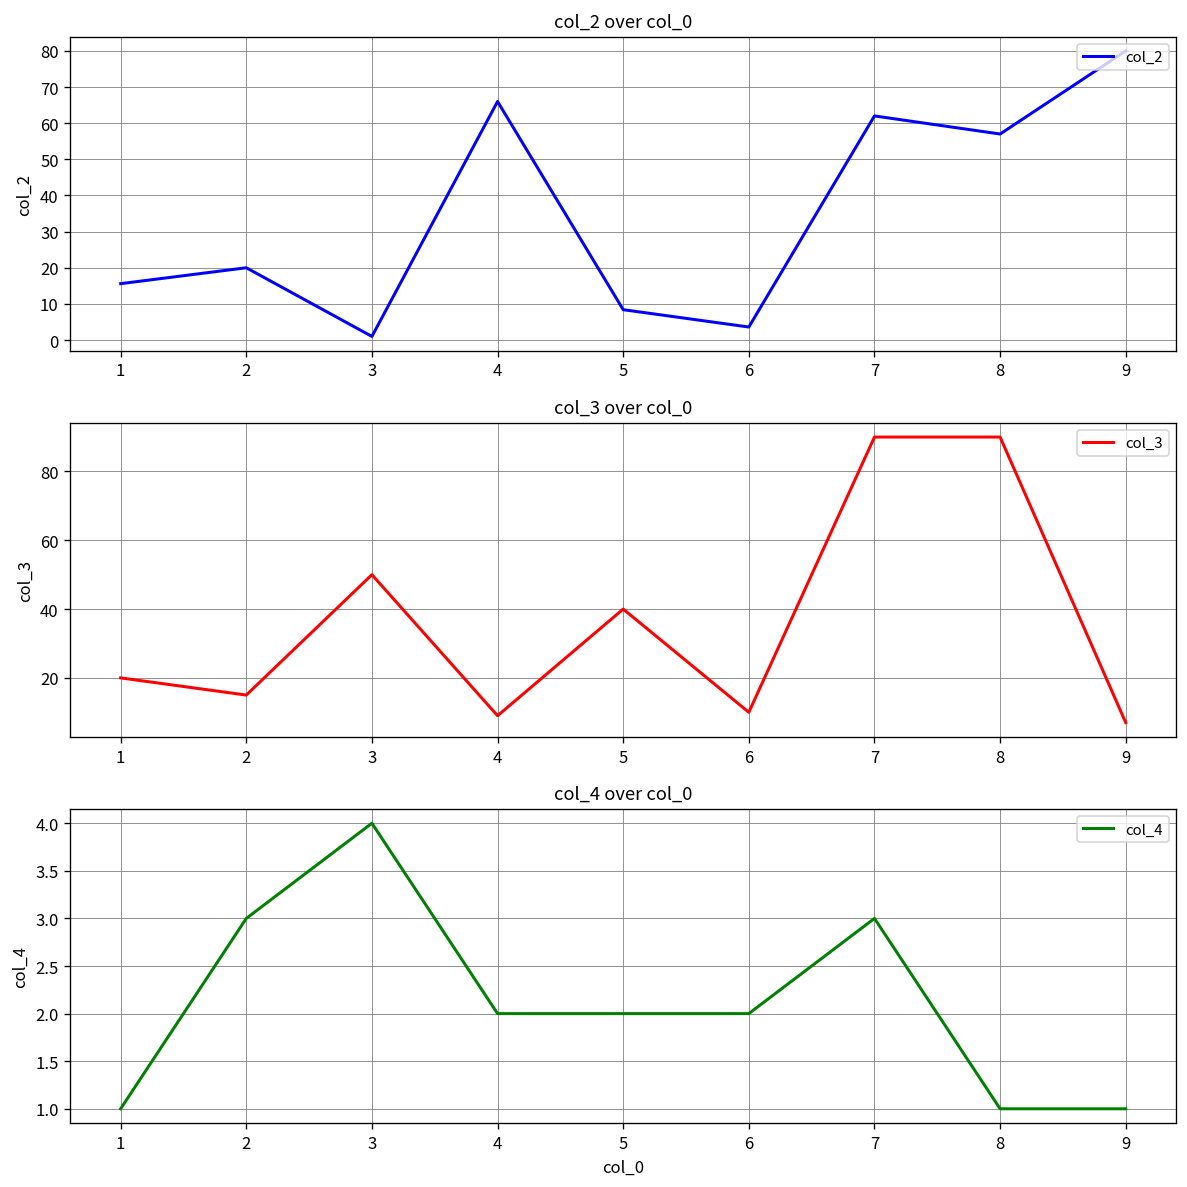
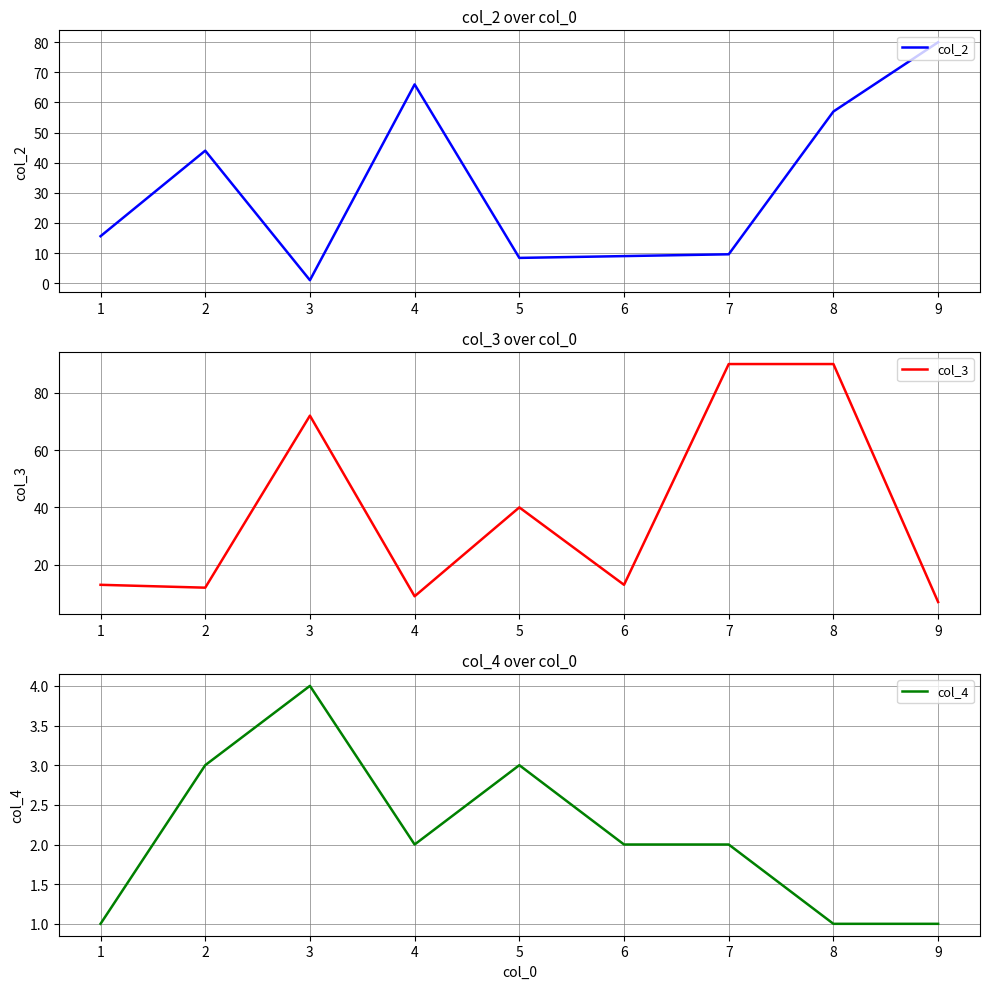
  {
    "col_2 over col_0": {
      "1": 16,
-     "2": 20,
+     "2": 44,
      "3": 1,
      "4": 66,
      "5": 8,
-     "6": 4,
-     "7": 62,
+     "6": 9,
+     "7": 10,
      "8": 57
    },
    "col_3 over col_0": {
-     "1": 20,
-     "2": 15,
-     "3": 50,
+     "1": 13,
+     "2": 12,
+     "3": 72,
      "4": 9,
      "5": 40,
-     "6": 10,
+     "6": 13,
      "7": 90,
      "8": 90,
      "9": 7
    },
    "col_4 over col_0": {
      "1": 1,
      "2": 3,
      "3": 4,
      "4": 2,
-     "5": 2,
+     "5": 3,
      "6": 2,
-     "7": 3,
+     "7": 2,
      "8": 1,
      "9": 1
    }
  }
